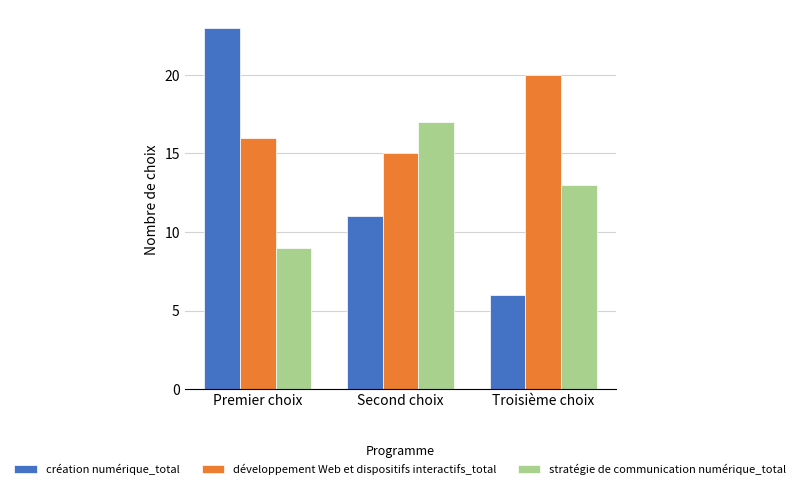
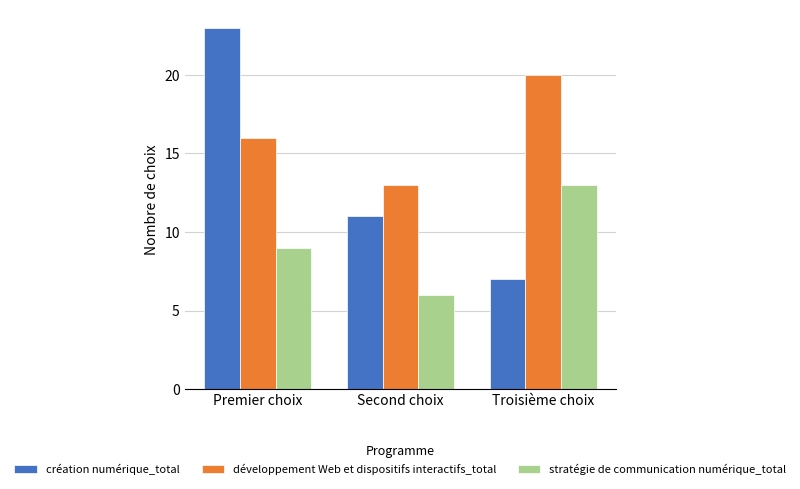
  {
    "création numérique_total": {
      "Premier choix": 23,
      "Second choix": 11,
-     "Troisième choix": 6
+     "Troisième choix": 7
    },
    "développement Web et dispositifs interactifs_total": {
      "Premier choix": 16,
-     "Second choix": 15,
+     "Second choix": 13,
      "Troisième choix": 20
    },
    "stratégie de communication numérique_total": {
      "Premier choix": 9,
-     "Second choix": 17,
+     "Second choix": 6,
      "Troisième choix": 13
    }
  }
